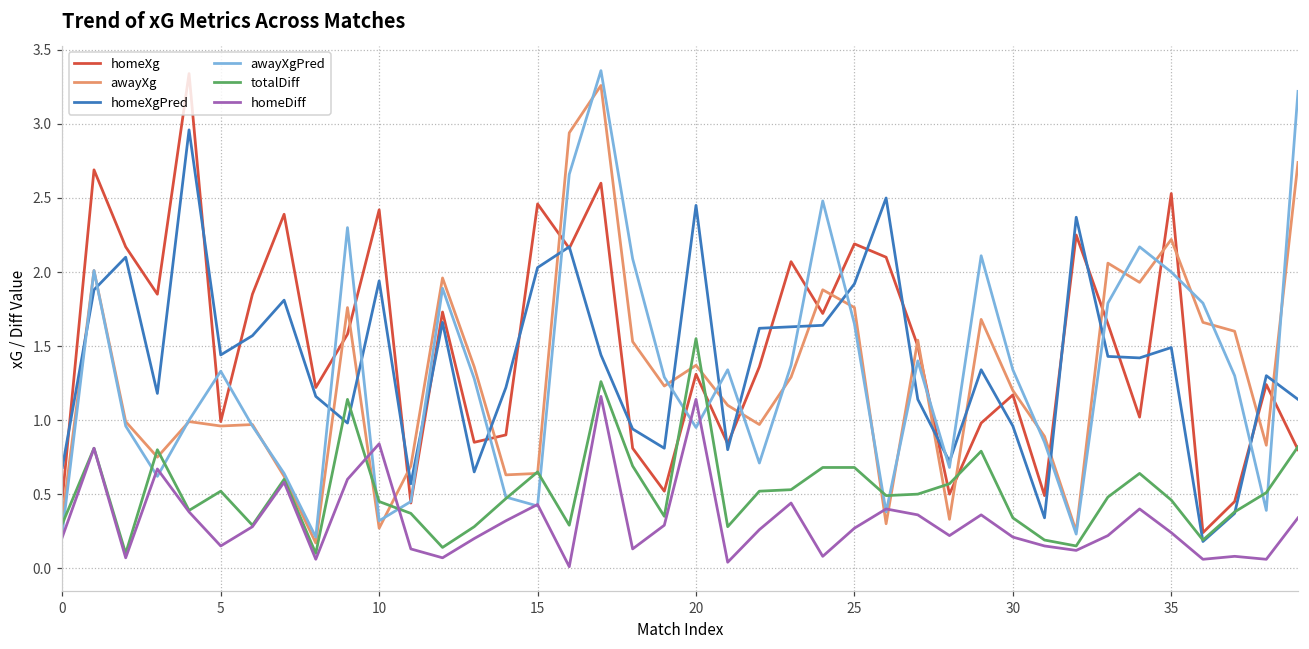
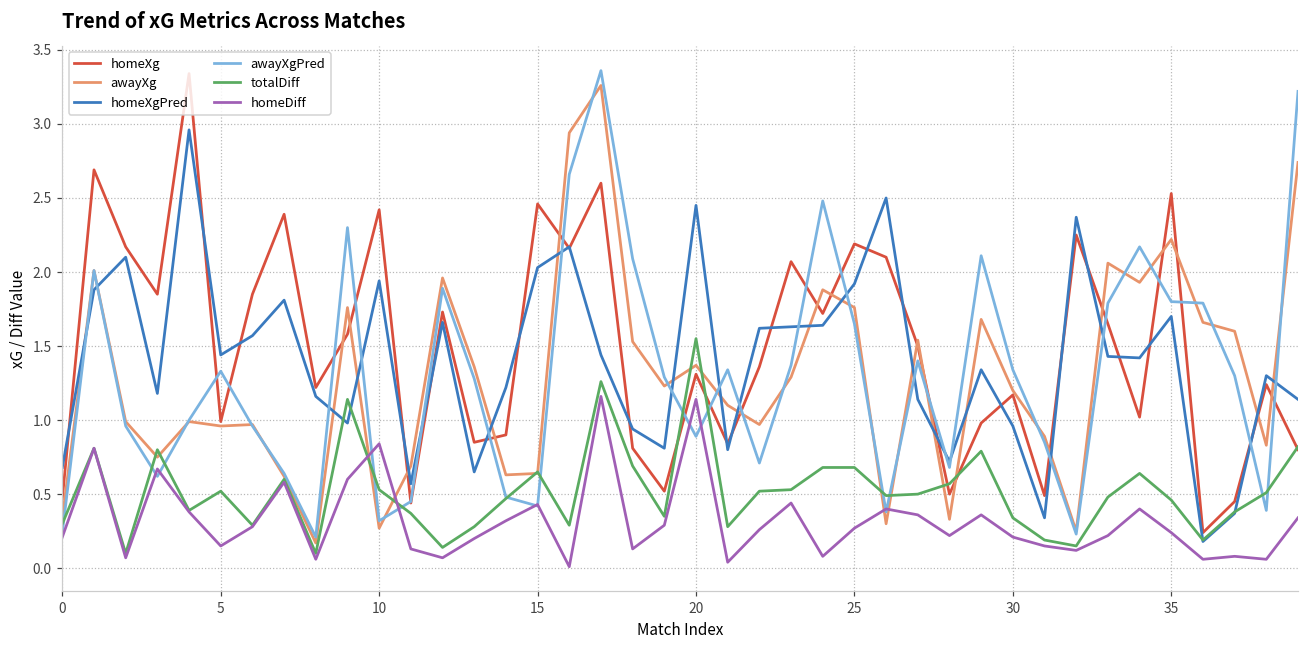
  {
    "homeXg": {
      "0": 0.47,
      "5": 0.99,
      "10": 2.42,
      "15": 2.46,
      "20": 1.31,
      "25": 2.19,
      "30": 1.17,
      "35": 2.53
    },
    "awayXg": {
      "0": 0.34,
      "5": 0.96,
      "10": 0.27,
      "20": 1.37,
      "25": 1.76,
      "30": 1.20,
      "35": 2.22
    },
    "homeXgPred": {
      "0": 0.68,
      "5": 1.44,
      "10": 1.94,
      "15": 2.03,
      "20": 2.45,
      "25": 1.92,
      "30": 0.96,
-     "35": 1.49
+     "35": 1.70
    },
    "awayXgPred": {
      "0": 0.24,
      "5": 1.33,
      "10": 0.32,
-     "20": 0.95,
+     "20": 0.89,
      "25": 1.65,
      "30": 1.34,
-     "35": 2.0
+     "35": 1.8
    },
    "totalDiff": {
      "0": 0.30,
      "5": 0.52,
-     "10": 0.45,
+     "10": 0.53,
      "20": 1.55,
      "25": 0.68,
      "30": 0.34,
      "35": 0.46
    },
    "homeDiff": {
      "0": 0.21,
      "5": 0.15,
      "10": 0.84,
      "20": 1.14,
      "25": 0.27,
      "30": 0.21,
      "35": 0.24
    }
  }
